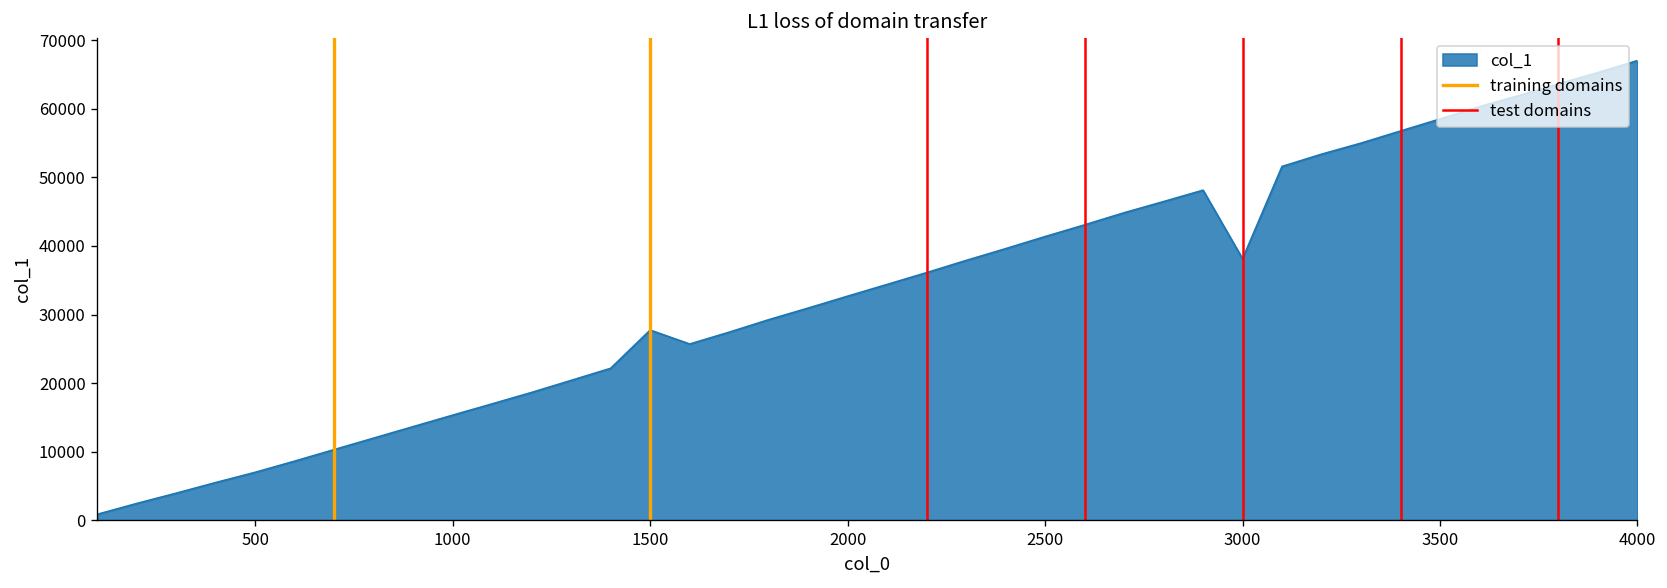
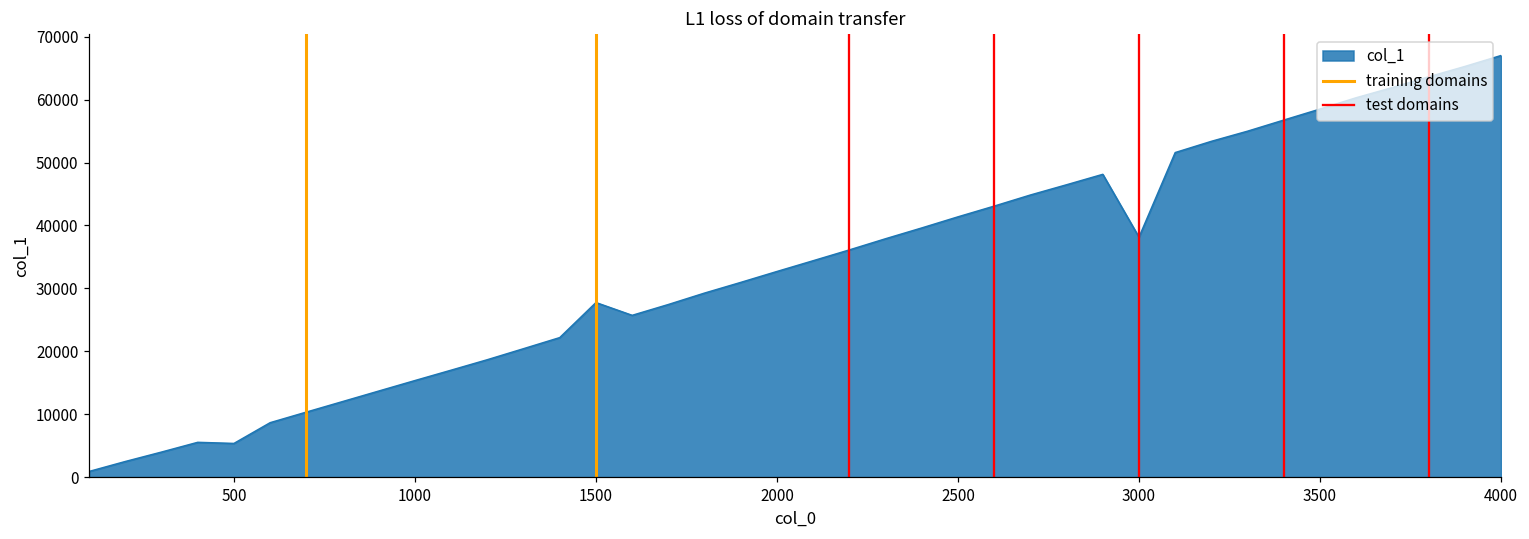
  {
-   "500": 7000,
+   "500": 5000,
    "1000": 15000,
    "1500": 28000,
    "2000": 33000,
    "2500": 41000,
    "3000": 38000,
    "4000": 67000
  }
